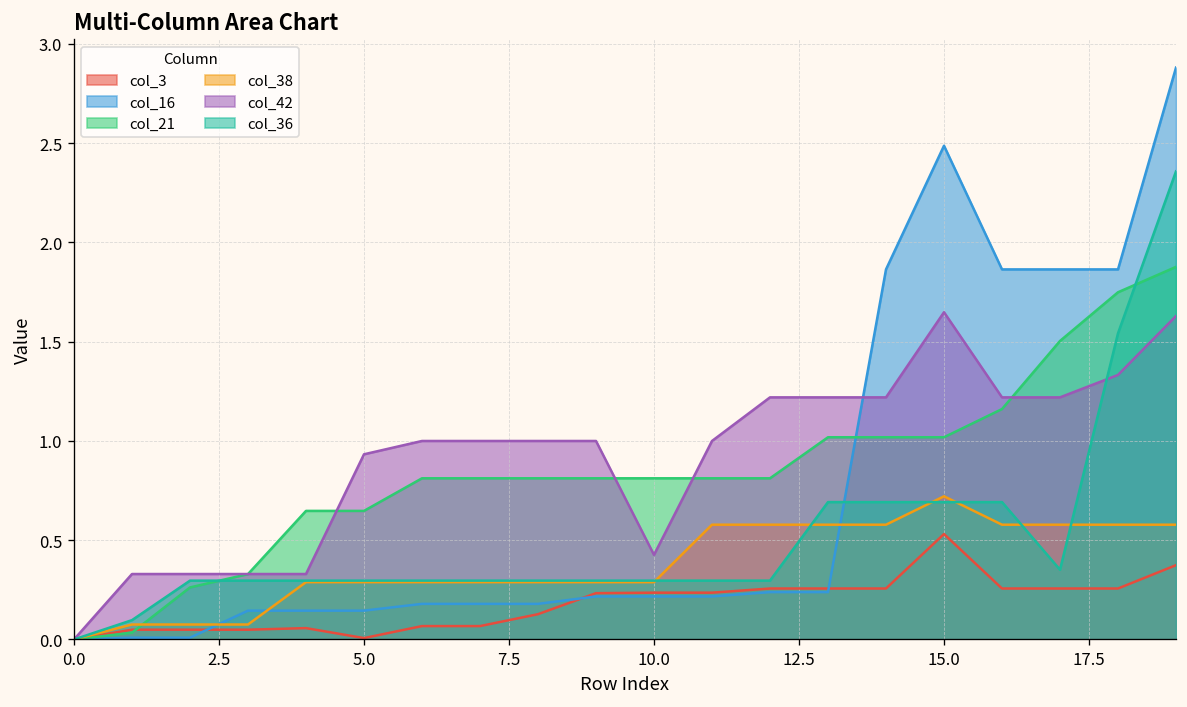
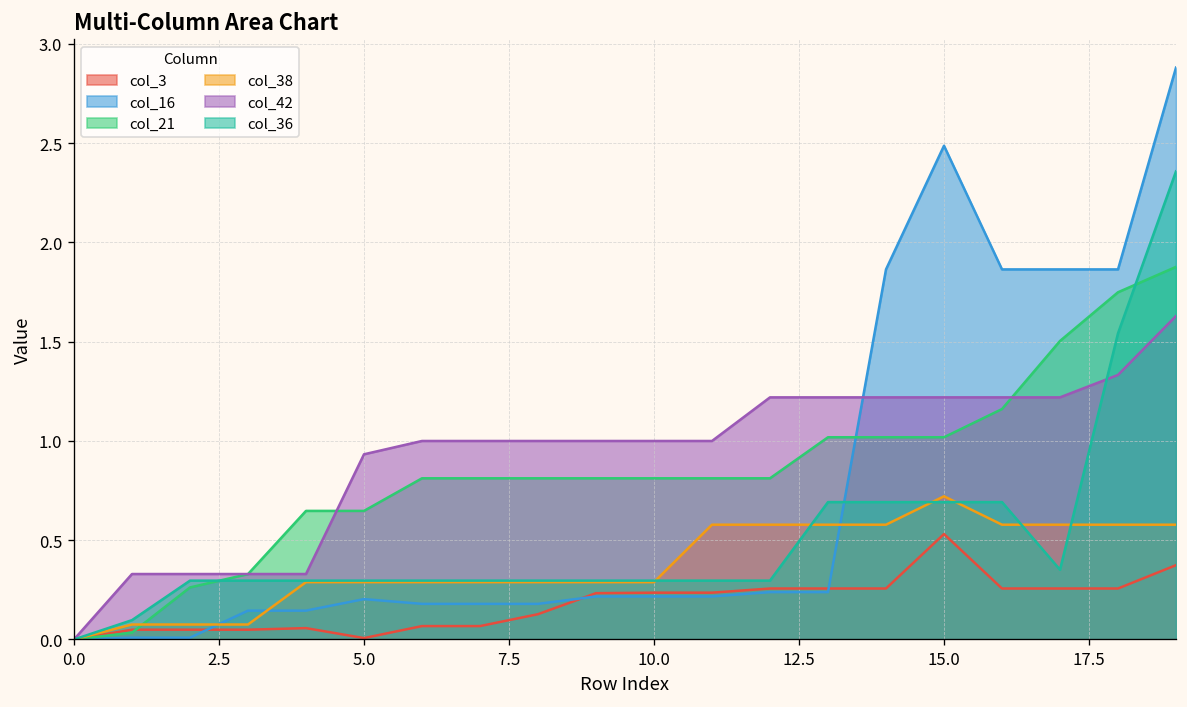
  {
    "col_3": {
      "5.0": 0.01,
      "10.0": 0.24,
      "15.0": 0.53
    },
    "col_16": {
-     "5.0": 0.15,
+     "5.0": 0.20,
      "10.0": 0.22,
      "15.0": 2.49
    },
    "col_38": {
      "15.0": 0.72
    },
    "col_42": {
      "5.0": 0.93,
-     "10.0": 0.43,
-     "15.0": 1.65
+     "10.0": 1.00,
+     "15.0": 1.22
    }
  }
